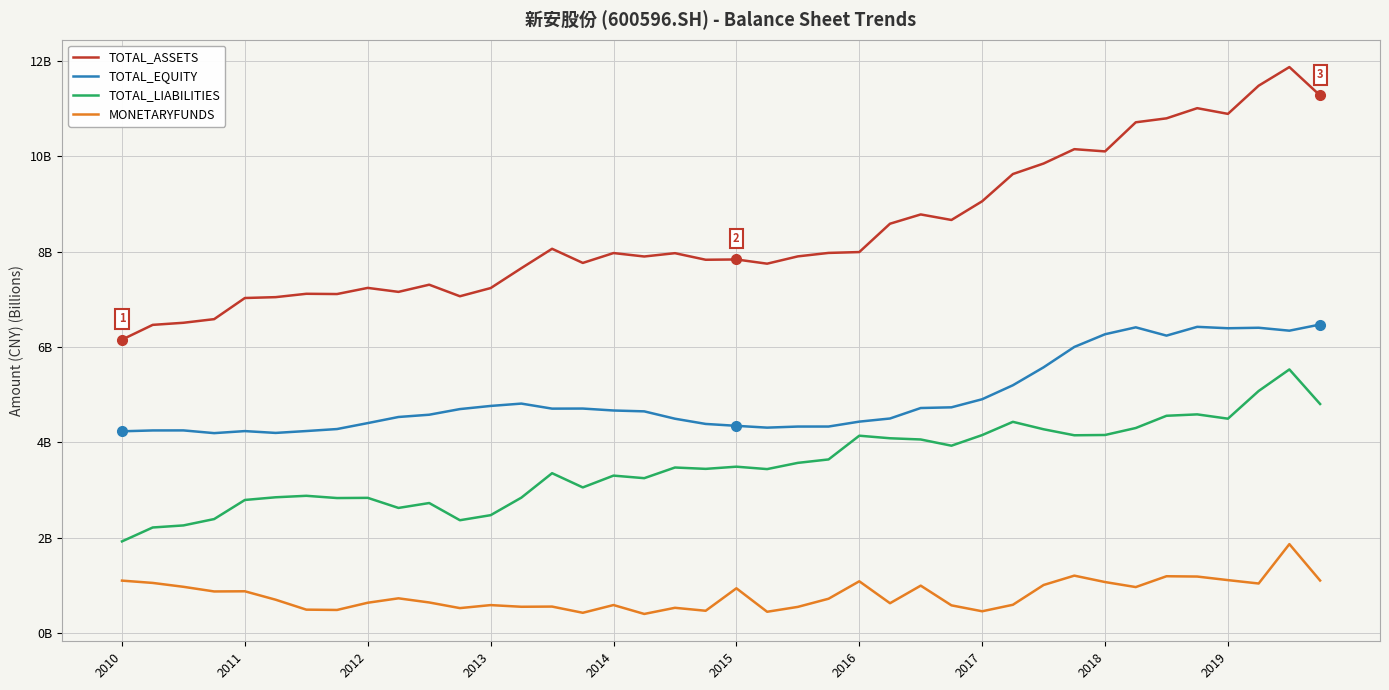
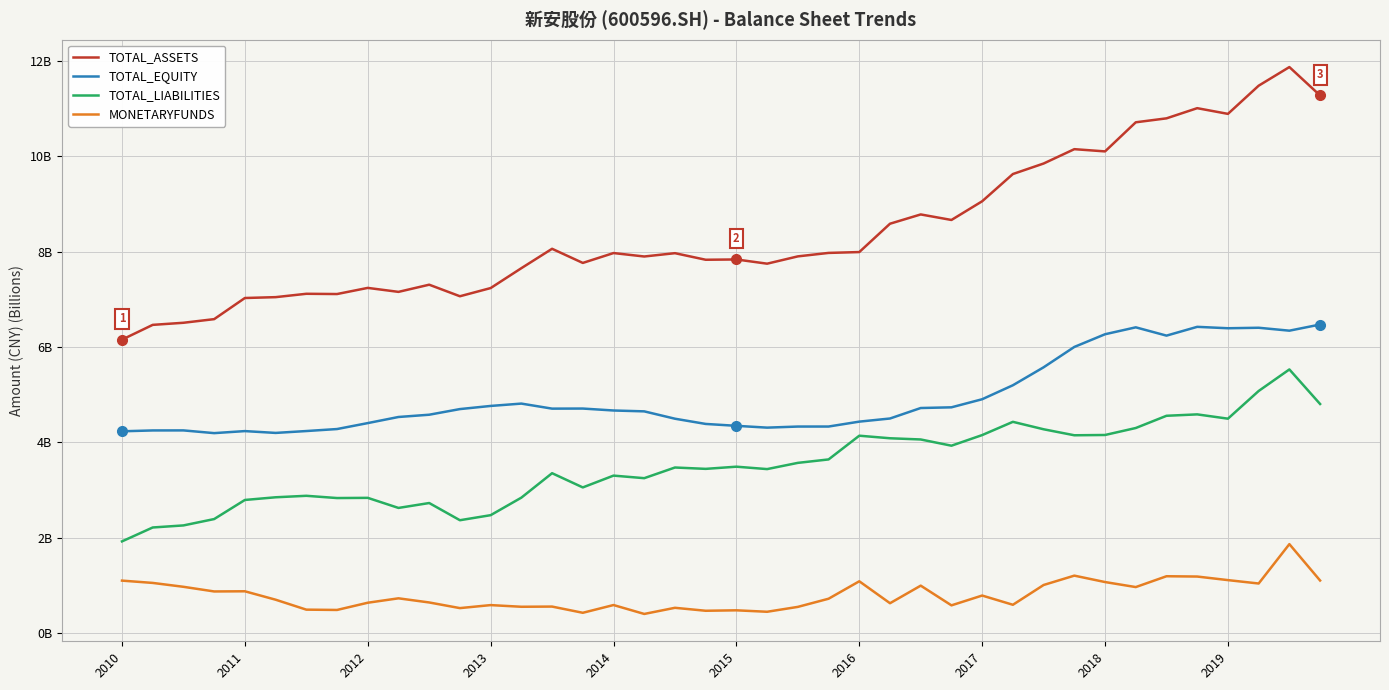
  {
    "TOTAL_LIABILITIES": {
      "2010": 1900000000,
      "2011": 2800000000,
      "2012": 2800000000,
      "2013": 2500000000,
      "2014": 3300000000,
      "2015": 3500000000,
      "2016": 4100000000,
      "2017": 4200000000,
      "2018": 4200000000,
      "2019": 4500000000
    },
    "MONETARYFUNDS": {
      "2010": 1100000000,
      "2011": 900000000,
      "2012": 600000000,
      "2013": 600000000,
      "2014": 600000000,
-     "2015": 900000000,
+     "2015": 500000000,
      "2016": 1100000000,
-     "2017": 500000000,
+     "2017": 800000000,
      "2018": 1100000000,
      "2019": 1100000000
    }
  }
